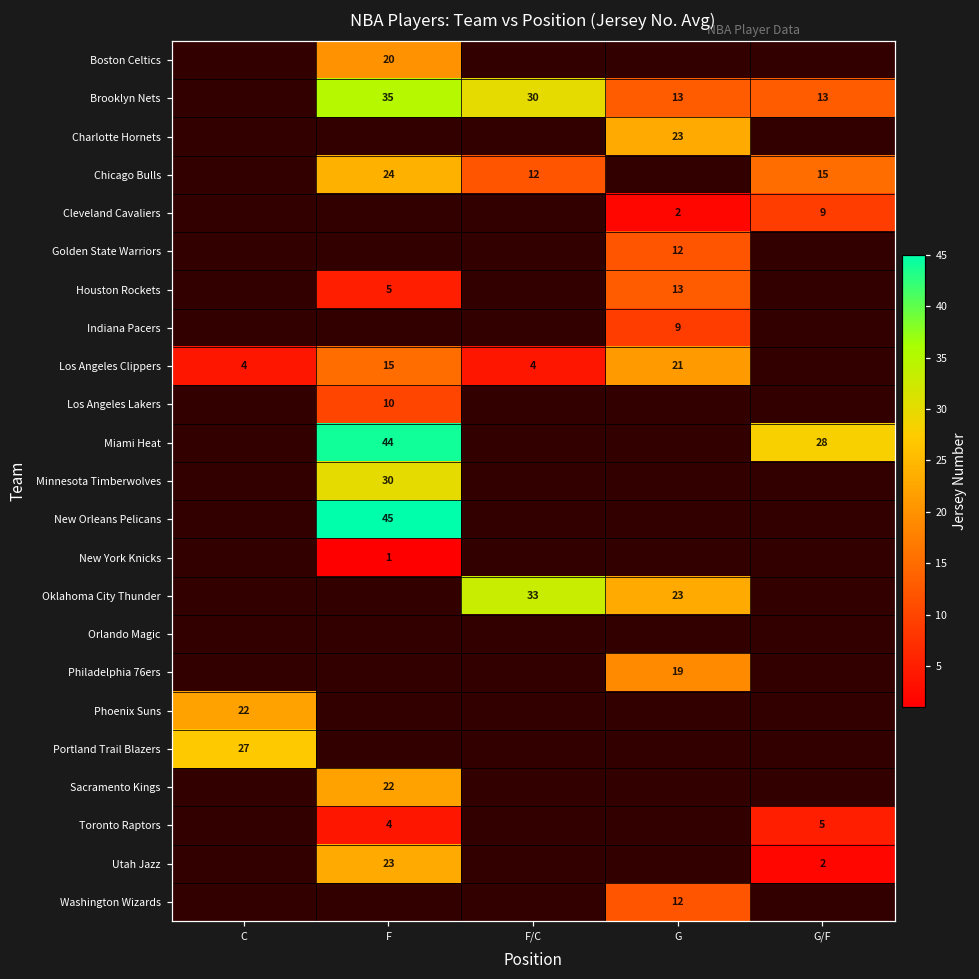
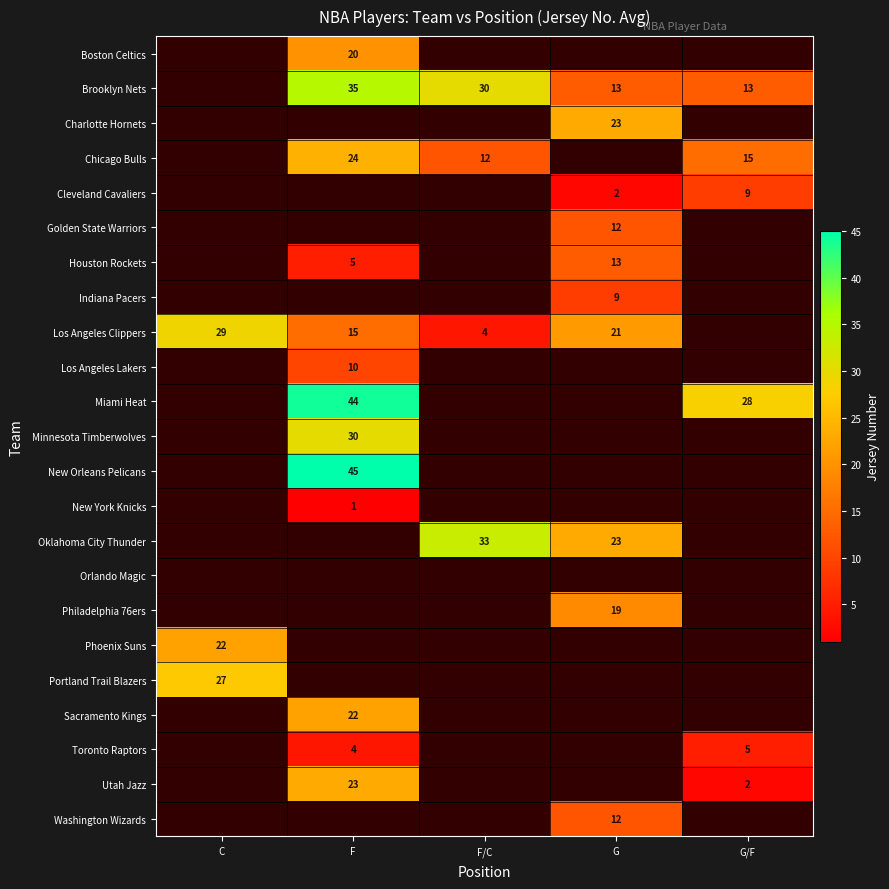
  {
    "Boston Celtics": {
      "F": 20
    },
    "Brooklyn Nets": {
      "F": 35,
      "F/C": 30,
      "G": 13,
      "G/F": 13
    },
    "Charlotte Hornets": {
      "G": 23
    },
    "Chicago Bulls": {
      "F": 24,
      "F/C": 12,
      "G/F": 15
    },
    "Cleveland Cavaliers": {
      "G": 2,
      "G/F": 9
    },
    "Golden State Warriors": {
      "G": 12
    },
    "Houston Rockets": {
      "F": 5,
      "G": 13
    },
    "Indiana Pacers": {
      "G": 9
    },
    "Los Angeles Clippers": {
-     "C": 4,
+     "C": 29,
      "F": 15,
      "F/C": 4,
      "G": 21
    },
    "Los Angeles Lakers": {
      "F": 10
    },
    "Miami Heat": {
      "F": 44,
      "G/F": 28
    },
    "Minnesota Timberwolves": {
      "F": 30
    },
    "New Orleans Pelicans": {
      "F": 45
    },
    "New York Knicks": {
      "F": 1
    },
    "Oklahoma City Thunder": {
      "F/C": 33,
      "G": 23
    },
    "Philadelphia 76ers": {
      "G": 19
    },
    "Phoenix Suns": {
      "C": 22
    },
    "Portland Trail Blazers": {
      "C": 27
    },
    "Sacramento Kings": {
      "F": 22
    },
    "Toronto Raptors": {
      "F": 4,
      "G/F": 5
    },
    "Utah Jazz": {
      "F": 23,
      "G/F": 2
    },
    "Washington Wizards": {
      "G": 12
    }
  }
